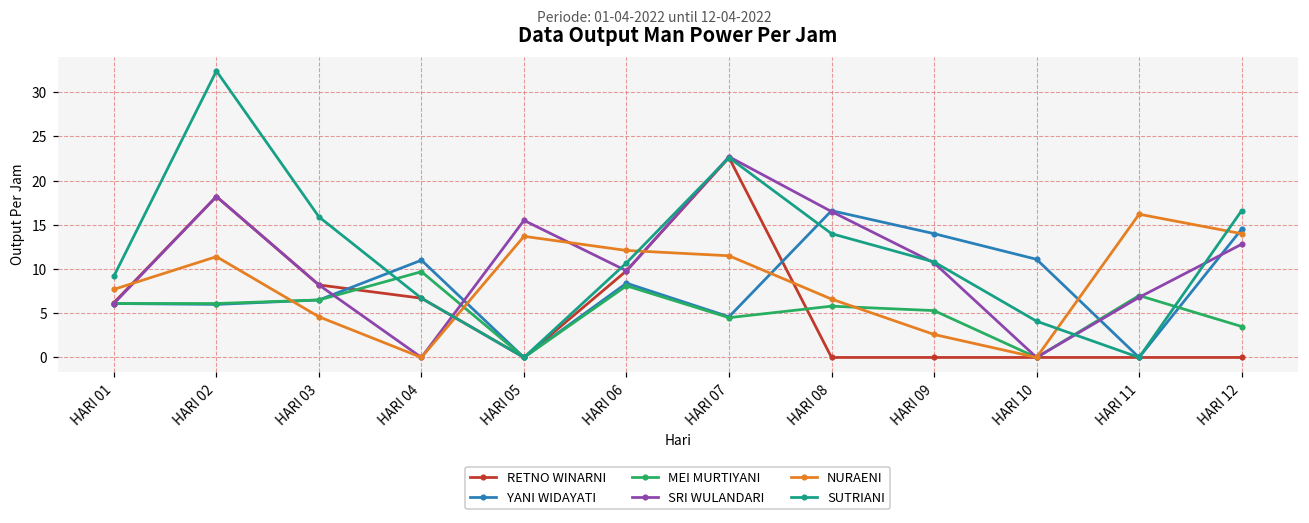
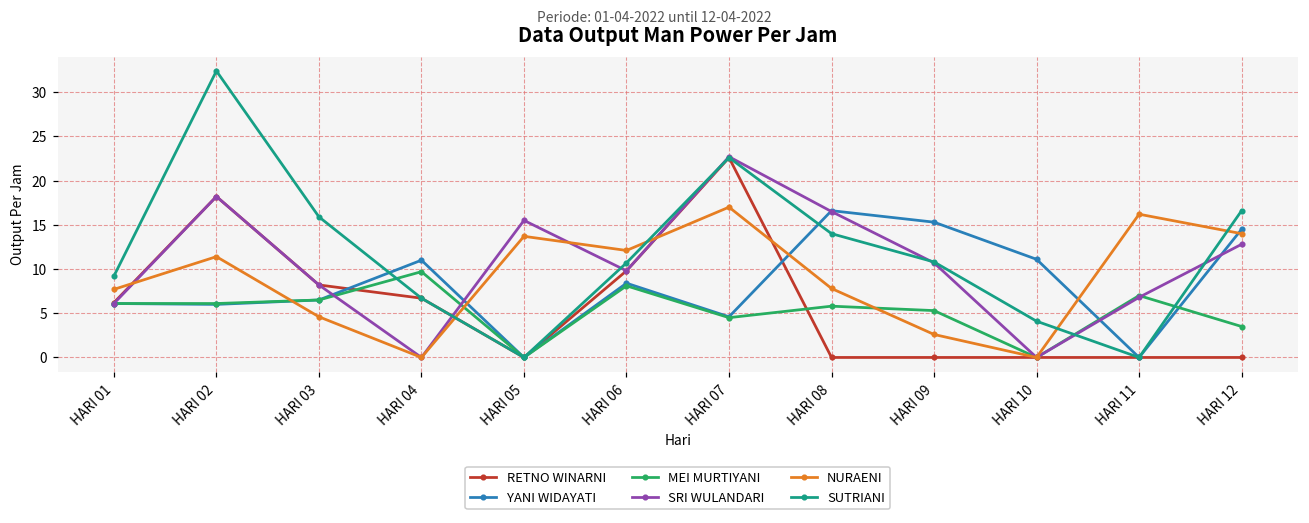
  {
    "RETNO WINARNI": {
      "HARI 08": 0,
      "HARI 09": 0,
      "HARI 12": 0
    },
    "YANI WIDAYATI": {
      "HARI 04": 11,
-     "HARI 09": 14,
+     "HARI 09": 15,
      "HARI 10": 11,
      "HARI 12": 15
    },
    "SRI WULANDARI": {
      "HARI 05": 16,
      "HARI 12": 13
    },
    "NURAENI": {
      "HARI 01": 8,
      "HARI 02": 11,
      "HARI 03": 5,
      "HARI 05": 14,
      "HARI 06": 12,
-     "HARI 07": 12,
-     "HARI 08": 7,
+     "HARI 07": 17,
+     "HARI 08": 8,
      "HARI 09": 3,
      "HARI 11": 16,
      "HARI 12": 14
    }
  }
